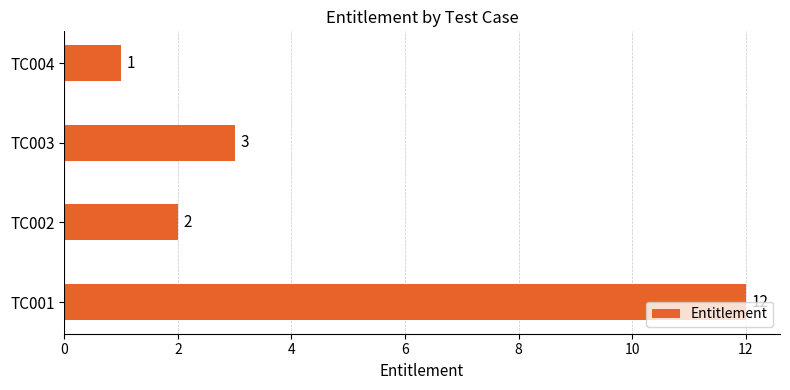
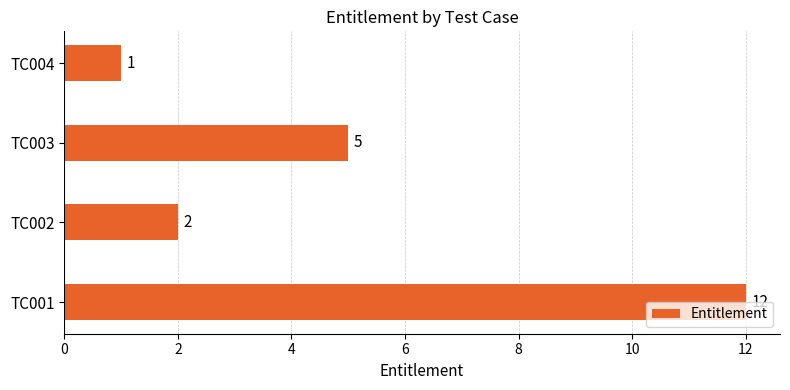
  {
    "TC004": 1,
-   "TC003": 3,
+   "TC003": 5,
    "TC002": 2
  }
